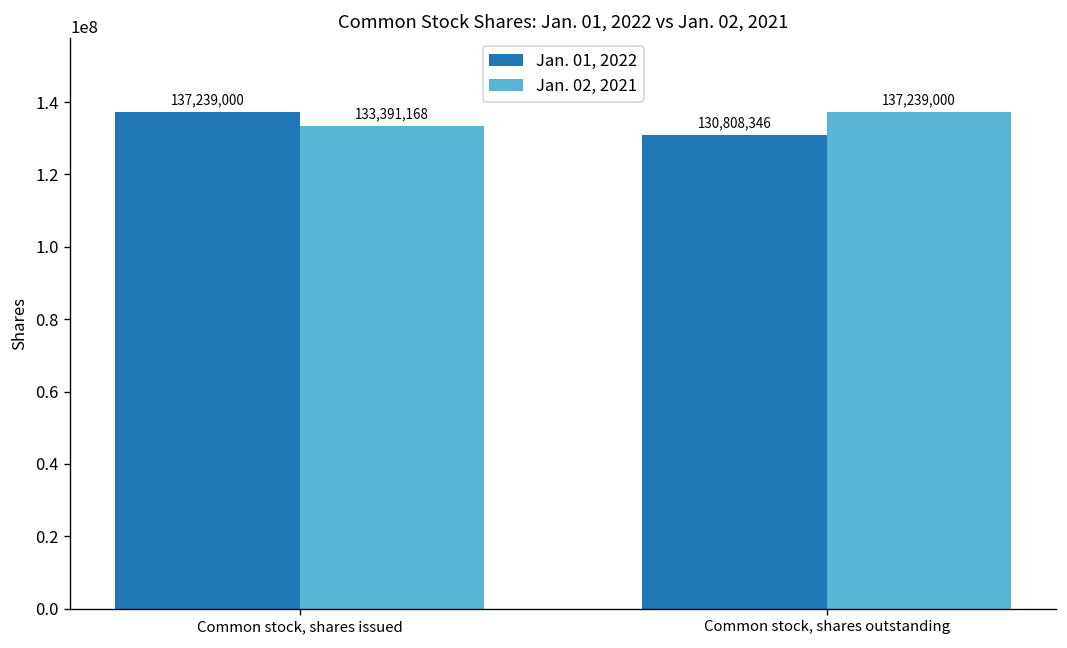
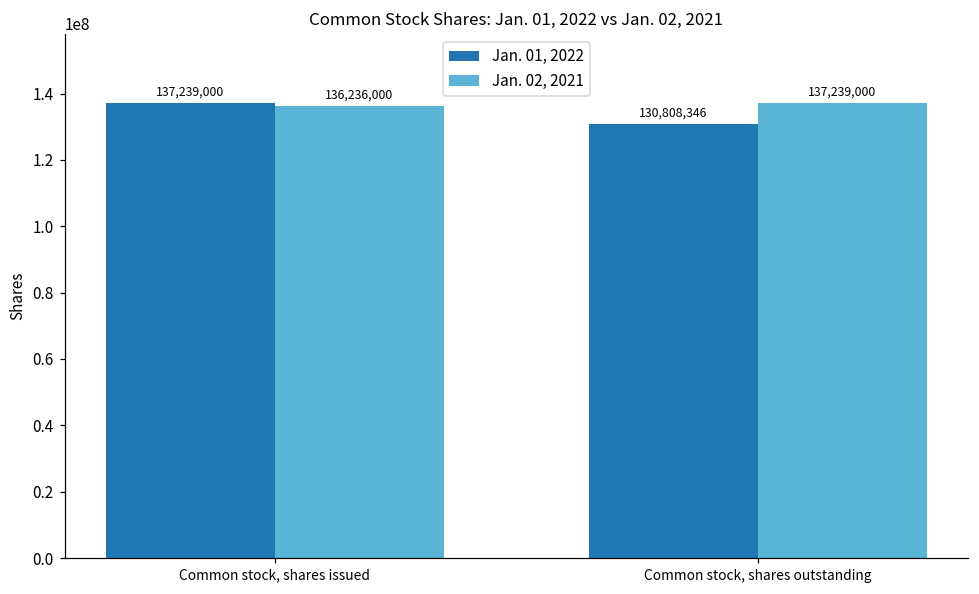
  {
    "Jan. 01, 2022": {
      "Common stock, shares issued": "137,239,000",
      "Common stock, shares outstanding": "130,808,346"
    },
    "Jan. 02, 2021": {
-     "Common stock, shares issued": "133,391,168",
+     "Common stock, shares issued": "136,236,000",
      "Common stock, shares outstanding": "137,239,000"
    }
  }
